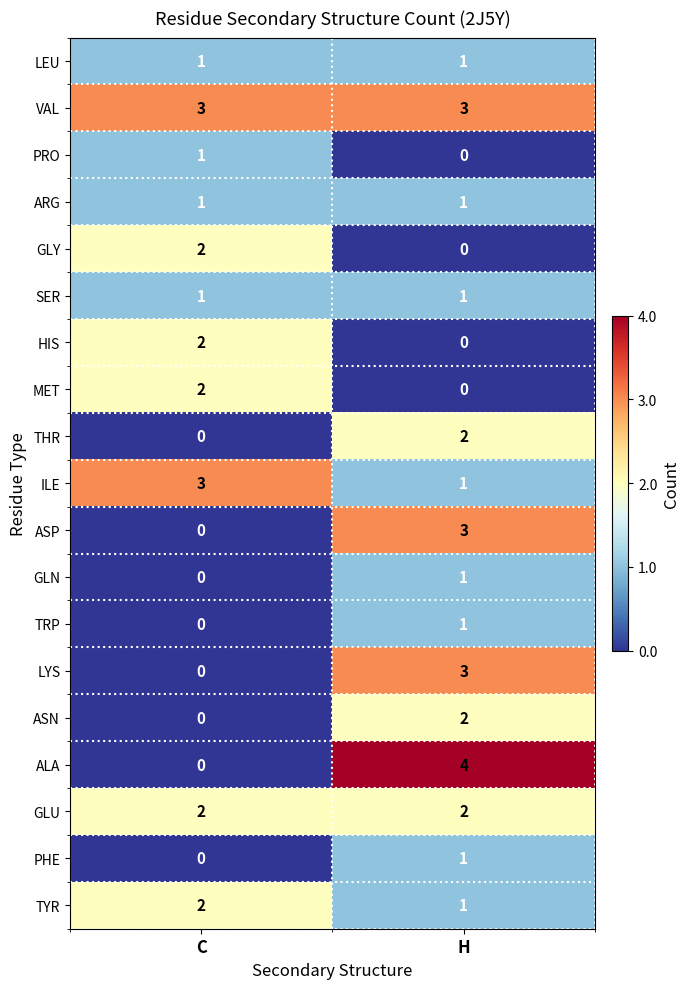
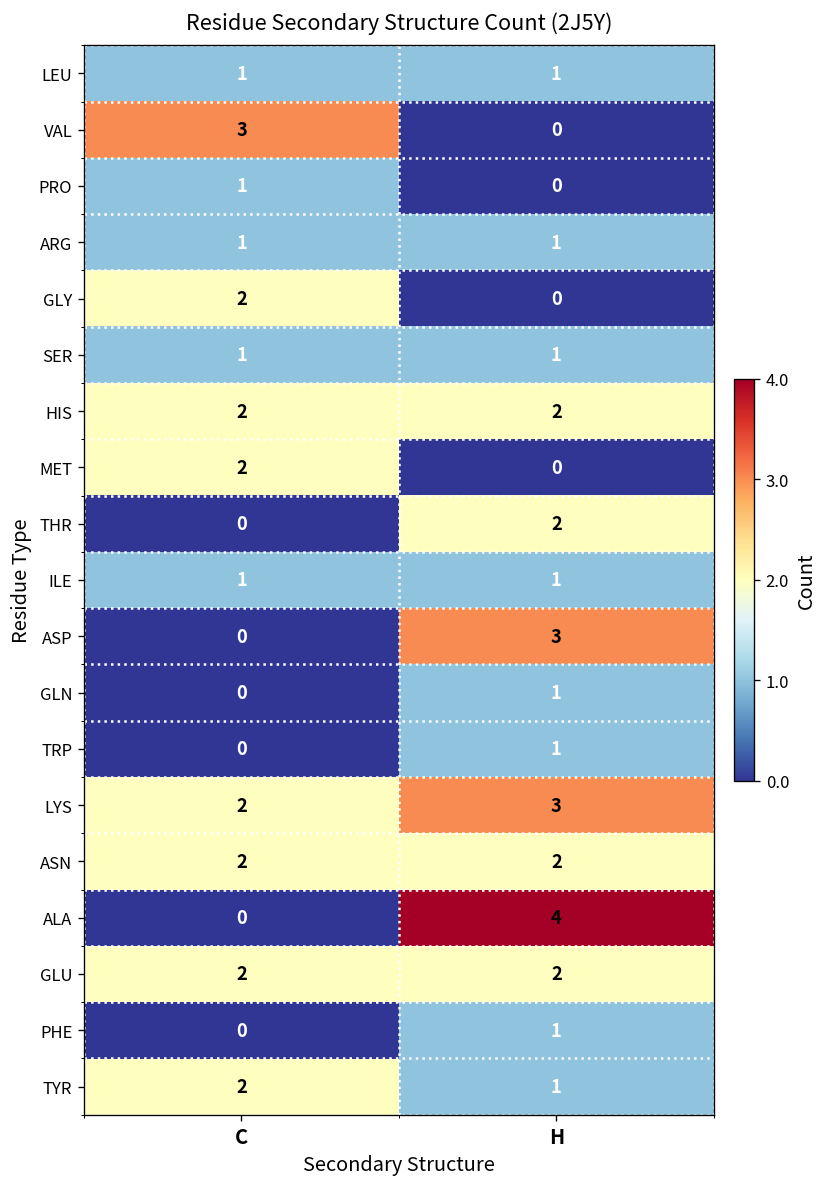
  {
    "LEU": {
      "C": 1,
      "H": 1
    },
    "VAL": {
      "C": 3,
-     "H": 3
+     "H": 0
    },
    "PRO": {
      "C": 1,
      "H": 0
    },
    "ARG": {
      "C": 1,
      "H": 1
    },
    "GLY": {
      "C": 2,
      "H": 0
    },
    "SER": {
      "C": 1,
      "H": 1
    },
    "HIS": {
      "C": 2,
-     "H": 0
+     "H": 2
    },
    "MET": {
      "C": 2,
      "H": 0
    },
    "THR": {
      "C": 0,
      "H": 2
    },
    "ILE": {
-     "C": 3,
+     "C": 1,
      "H": 1
    },
    "ASP": {
      "C": 0,
      "H": 3
    },
    "GLN": {
      "C": 0,
      "H": 1
    },
    "TRP": {
      "C": 0,
      "H": 1
    },
    "LYS": {
-     "C": 0,
+     "C": 2,
      "H": 3
    },
    "ASN": {
-     "C": 0,
+     "C": 2,
      "H": 2
    },
    "ALA": {
      "C": 0,
      "H": 4
    },
    "GLU": {
      "C": 2,
      "H": 2
    },
    "PHE": {
      "C": 0,
      "H": 1
    },
    "TYR": {
      "C": 2,
      "H": 1
    }
  }
